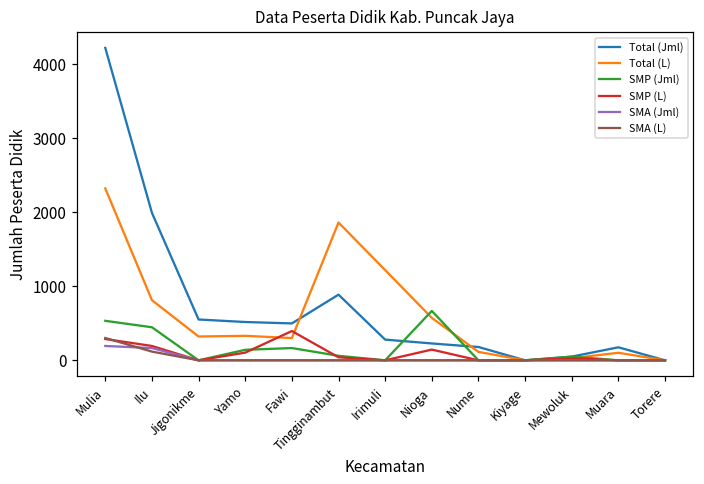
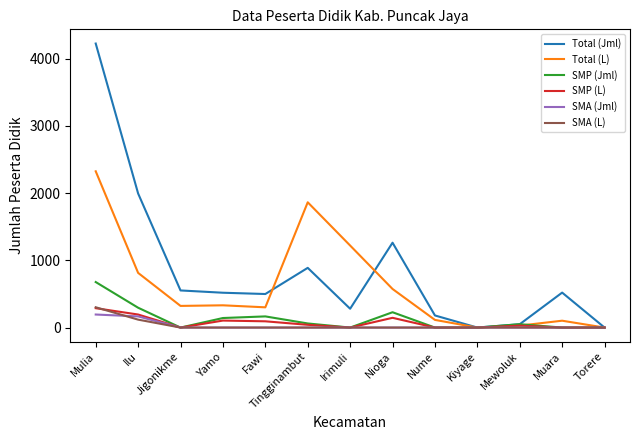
  {
    "Total (Jml)": {
      "Mulia": 4200,
      "Ilu": 2000,
      "Jigonikme": 600,
      "Yamo": 500,
      "Fawi": 500,
      "Tingginambut": 900,
      "Irimuli": 300,
-     "Nioga": 200,
+     "Nioga": 1300,
      "Nume": 200,
-     "Muara": 200
+     "Muara": 500
    },
    "Total (L)": {
      "Mulia": 2300,
      "Ilu": 800,
      "Jigonikme": 300,
      "Yamo": 300,
      "Fawi": 300,
      "Tingginambut": 1900,
      "Irimuli": 1200,
      "Nioga": 600,
      "Nume": 100,
      "Muara": 100
    },
    "SMP (Jml)": {
-     "Mulia": 500,
-     "Ilu": 400,
+     "Mulia": 700,
+     "Ilu": 300,
      "Yamo": 100,
      "Fawi": 200,
-     "Nioga": 700
+     "Nioga": 200
    },
    "SMP (L)": {
      "Yamo": 100,
-     "Fawi": 400,
+     "Fawi": 100,
      "Nioga": 100
    },
    "SMA (Jml)": {
      "Mulia": 200
    },
    "SMA (L)": {
      "Ilu": 100
    }
  }
